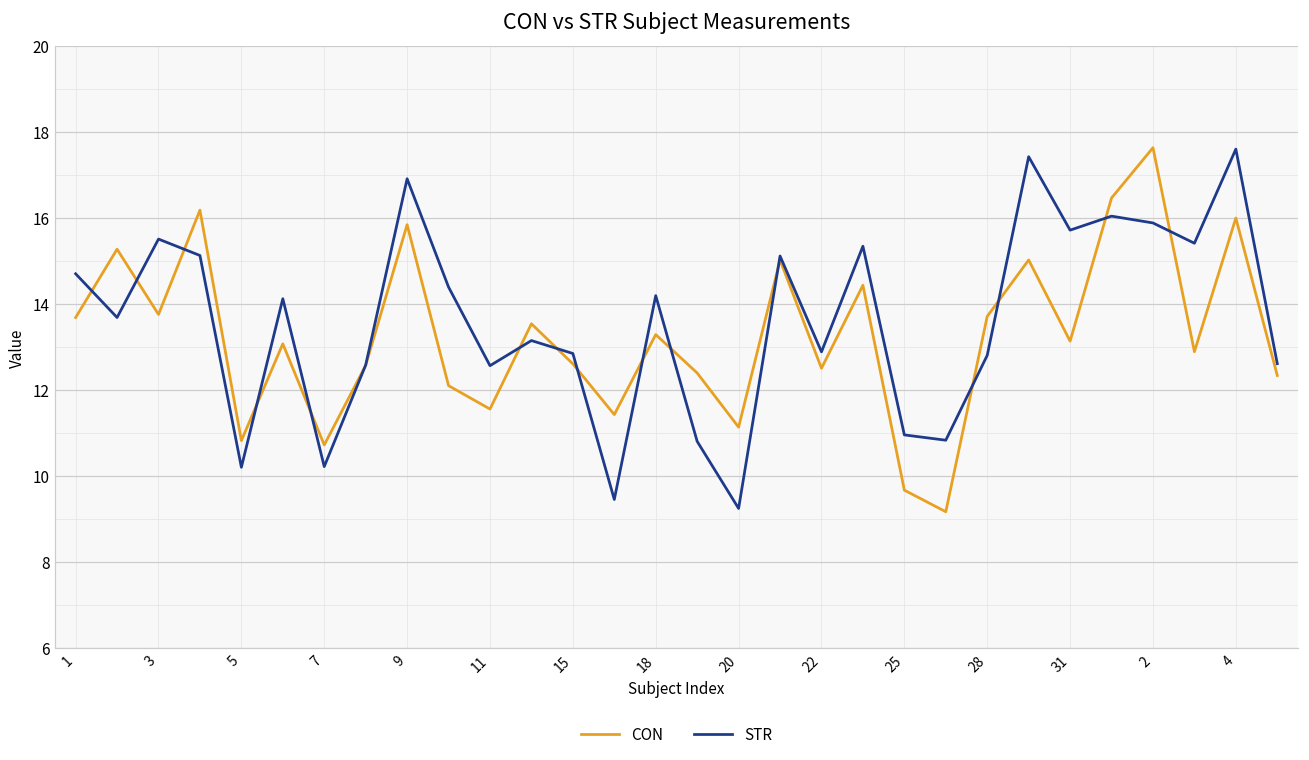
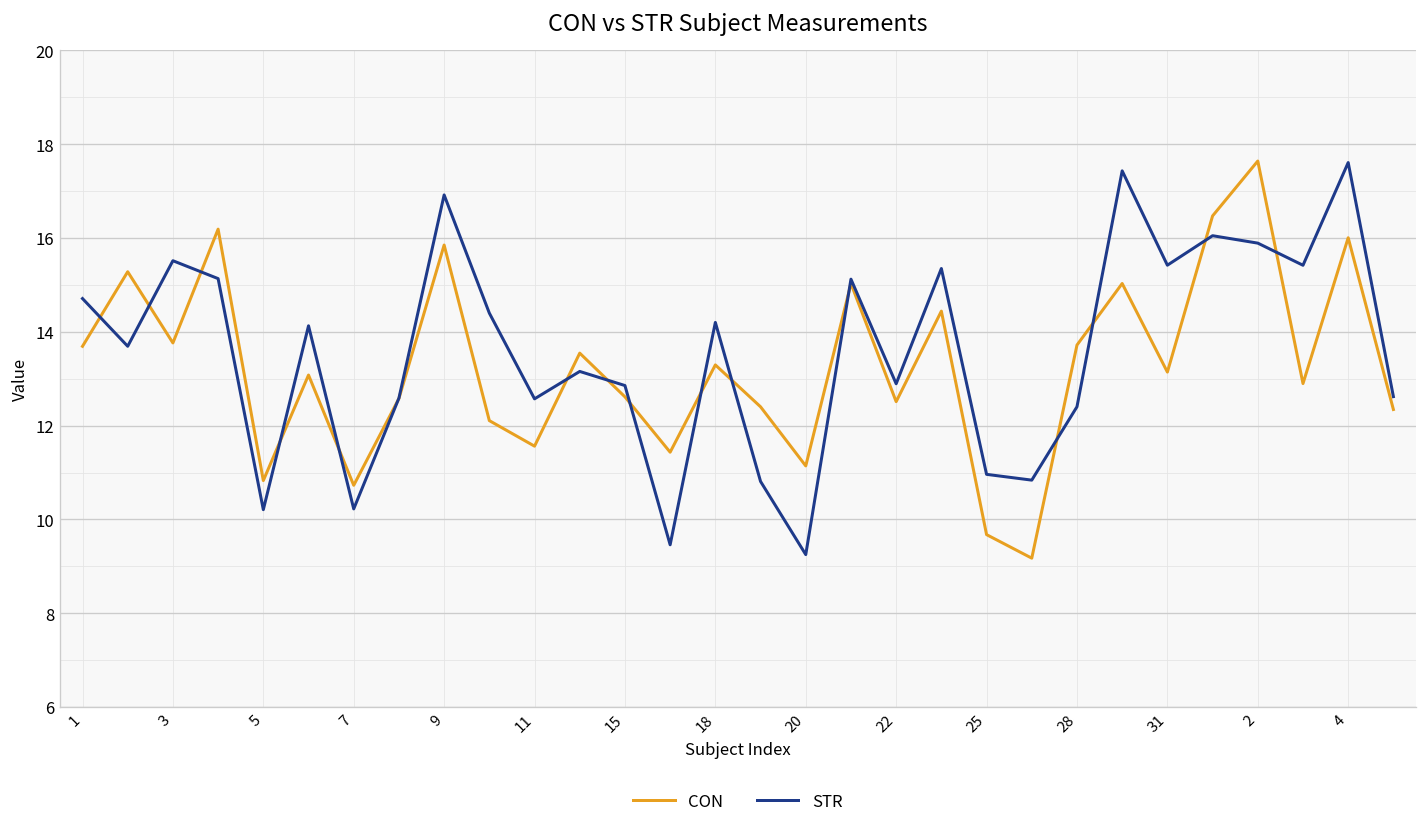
  {
    "CON": {
      "18": 13.3,
      "20": 11.1,
      "22": 12.5,
      "28": 13.7,
      "31": 13.1,
      "2": 17.6,
      "4": 16.0
    },
    "STR": {
      "18": 14.2,
      "20": 9.3,
      "22": 12.9,
-     "28": 12.8,
-     "31": 15.7,
+     "28": 12.4,
+     "31": 15.4,
      "2": 15.9,
      "4": 17.6
    }
  }
